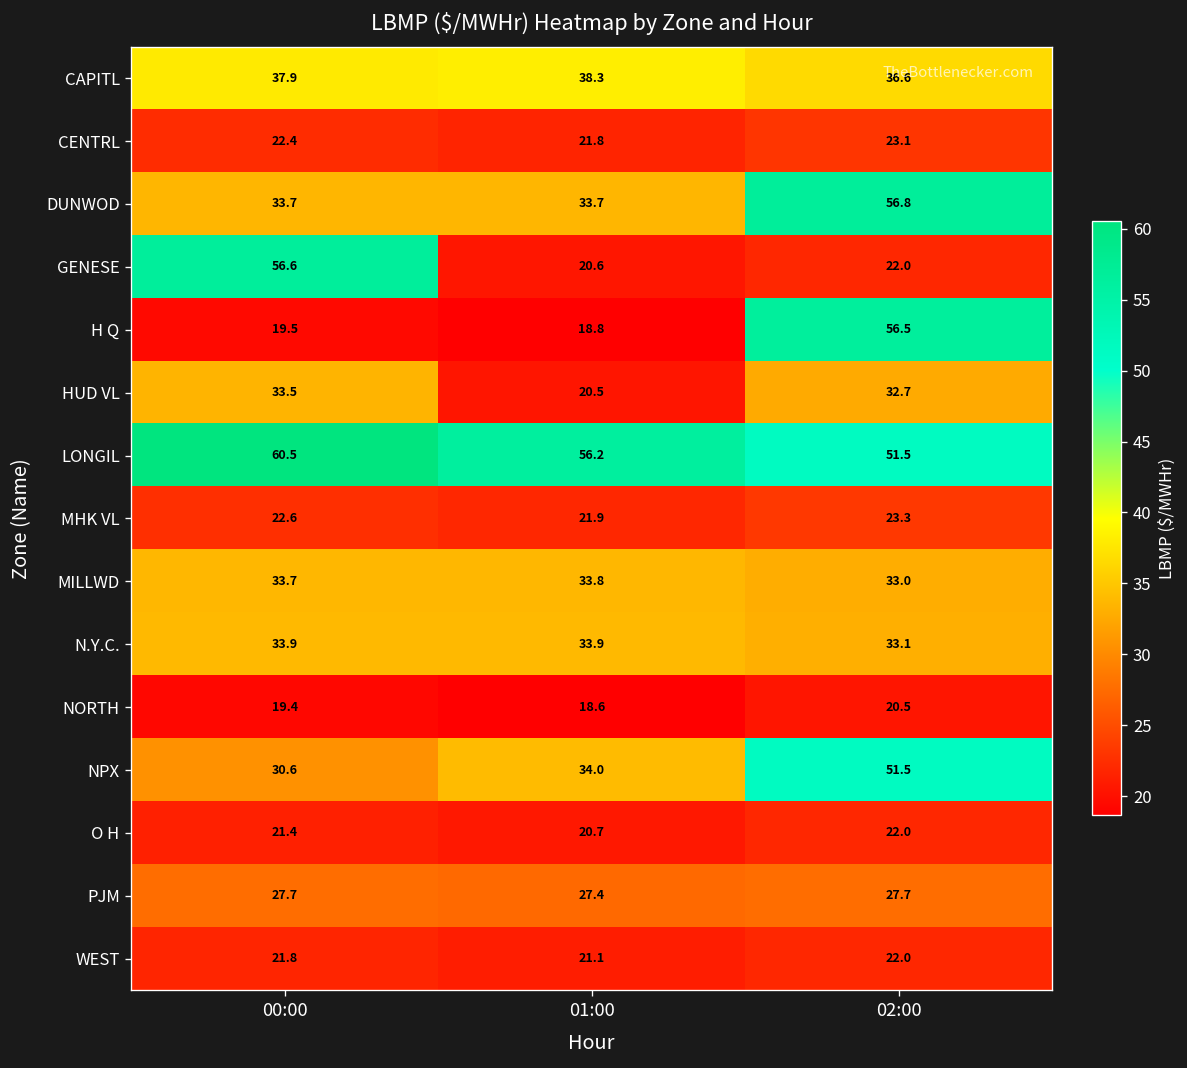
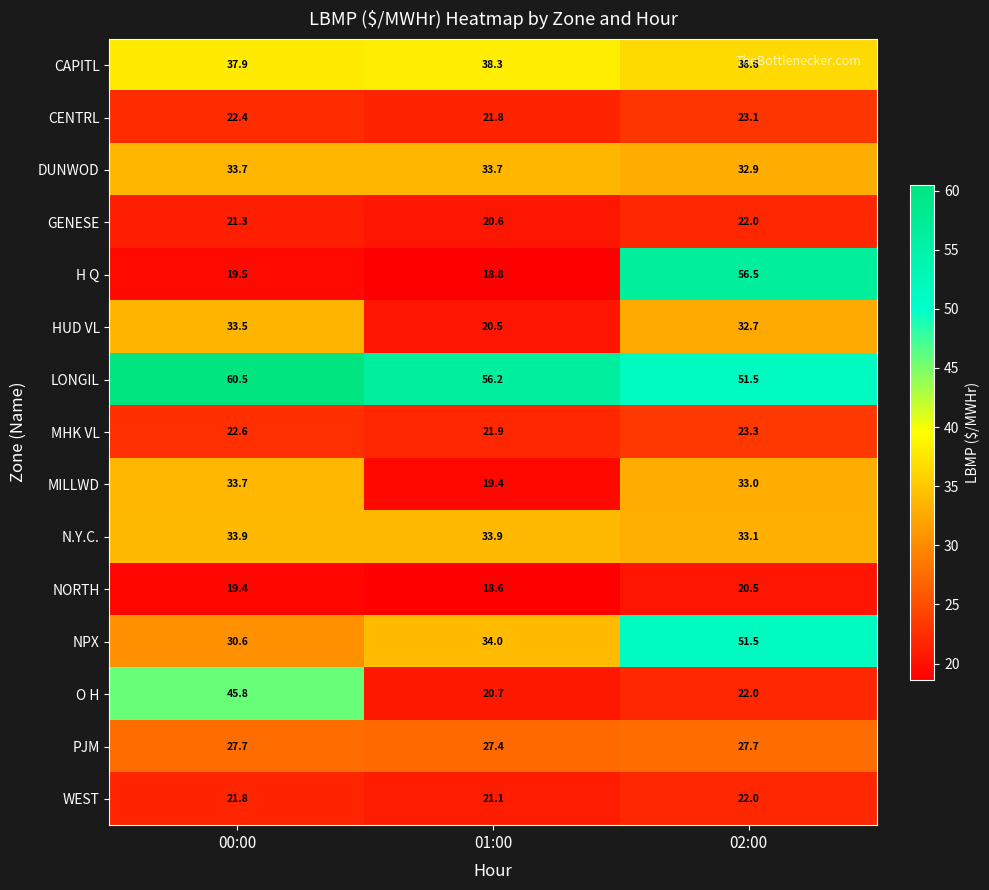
  {
    "CAPITL": {
      "00:00": 37.9,
      "01:00": 38.3
    },
    "CENTRL": {
      "00:00": 22.4,
      "01:00": 21.8,
      "02:00": 23.1
    },
    "DUNWOD": {
      "00:00": 33.7,
      "01:00": 33.7,
-     "02:00": 56.8
+     "02:00": 32.9
    },
    "GENESE": {
-     "00:00": 56.6,
+     "00:00": 21.3,
      "01:00": 20.6,
      "02:00": 22.0
    },
    "H Q": {
      "00:00": 19.5,
      "01:00": 18.8,
      "02:00": 56.5
    },
    "HUD VL": {
      "00:00": 33.5,
      "01:00": 20.5,
      "02:00": 32.7
    },
    "LONGIL": {
      "00:00": 60.5,
      "01:00": 56.2,
      "02:00": 51.5
    },
    "MHK VL": {
      "00:00": 22.6,
      "01:00": 21.9,
      "02:00": 23.3
    },
    "MILLWD": {
      "00:00": 33.7,
-     "01:00": 33.8,
+     "01:00": 19.4,
      "02:00": 33.0
    },
    "N.Y.C.": {
      "00:00": 33.9,
      "01:00": 33.9,
      "02:00": 33.1
    },
    "NORTH": {
      "00:00": 19.4,
      "01:00": 18.6,
      "02:00": 20.5
    },
    "NPX": {
      "00:00": 30.6,
      "01:00": 34.0,
      "02:00": 51.5
    },
    "O H": {
-     "00:00": 21.4,
+     "00:00": 45.8,
      "01:00": 20.7,
      "02:00": 22.0
    },
    "PJM": {
      "00:00": 27.7,
      "01:00": 27.4,
      "02:00": 27.7
    },
    "WEST": {
      "00:00": 21.8,
      "01:00": 21.1,
      "02:00": 22.0
    }
  }
